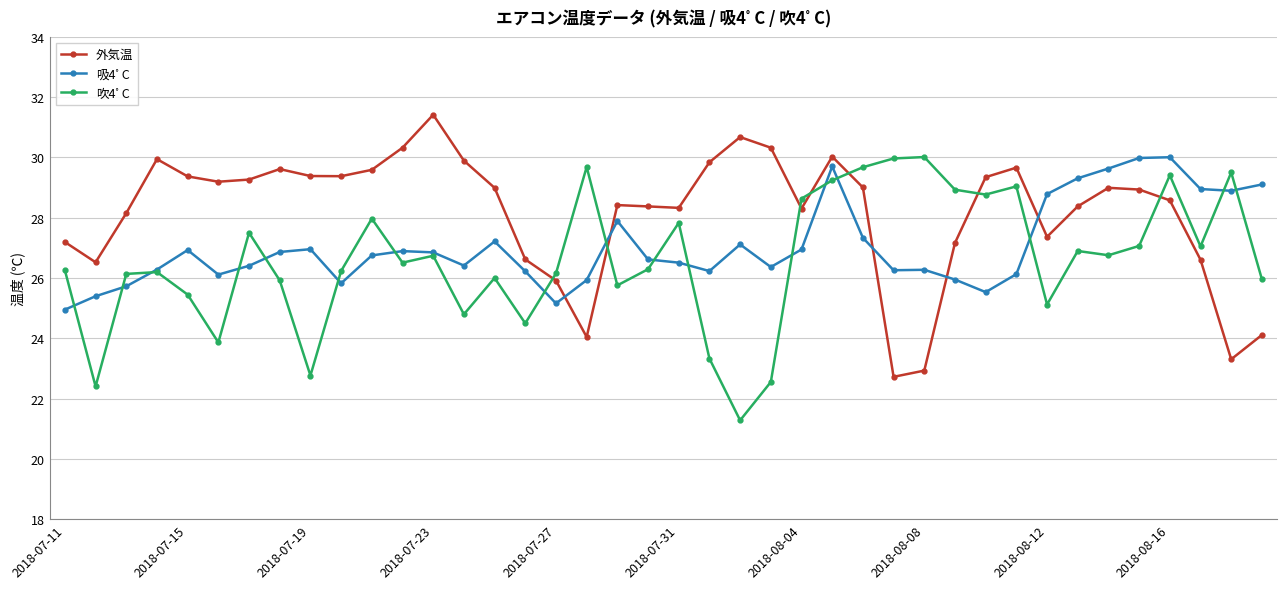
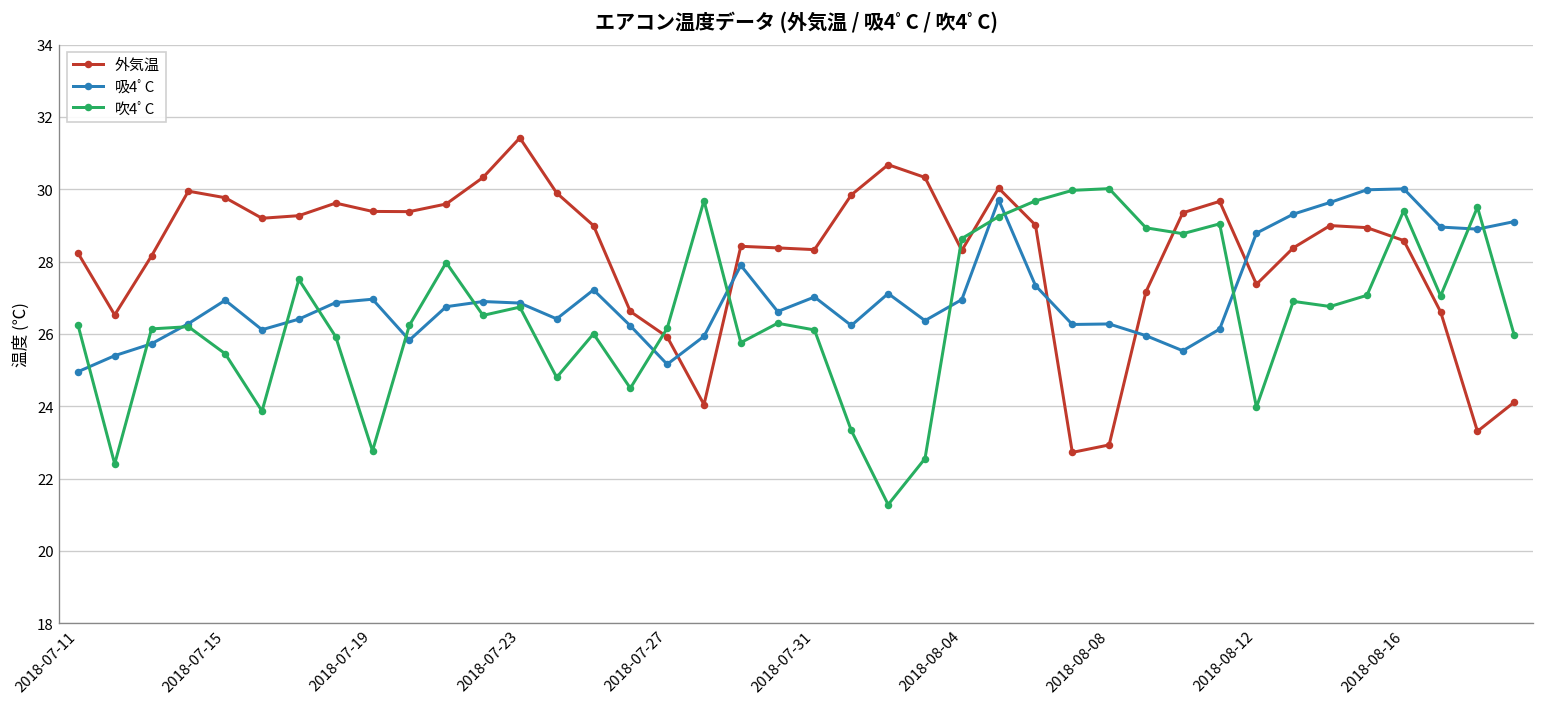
  {
    "外気温": {
-     "2018-07-11": 27.2,
-     "2018-07-15": 29.4,
+     "2018-07-11": 28.2,
+     "2018-07-15": 29.8,
      "2018-07-19": 29.4,
      "2018-07-23": 31.4,
      "2018-07-27": 25.9,
      "2018-07-31": 28.3,
      "2018-08-04": 28.3,
      "2018-08-08": 22.9,
      "2018-08-12": 27.4,
      "2018-08-16": 28.6
    },
    "吸4ﾟC": {
      "2018-07-11": 25.0,
      "2018-07-15": 26.9,
      "2018-07-19": 27.0,
      "2018-07-23": 26.9,
      "2018-07-27": 25.2,
-     "2018-07-31": 26.5,
+     "2018-07-31": 27.0,
      "2018-08-04": 26.9,
      "2018-08-08": 26.3,
      "2018-08-12": 28.8,
      "2018-08-16": 30.0
    },
    "吹4ﾟC": {
      "2018-07-11": 26.3,
      "2018-07-15": 25.5,
      "2018-07-19": 22.8,
      "2018-07-23": 26.7,
      "2018-07-27": 26.2,
-     "2018-07-31": 27.8,
+     "2018-07-31": 26.1,
      "2018-08-04": 28.6,
      "2018-08-08": 30.0,
-     "2018-08-12": 25.1,
+     "2018-08-12": 24.0,
      "2018-08-16": 29.4
    }
  }
